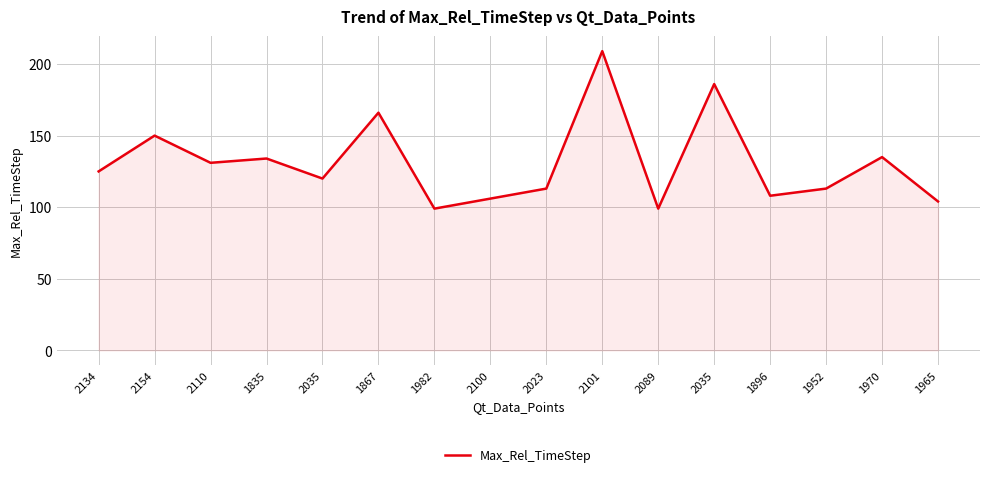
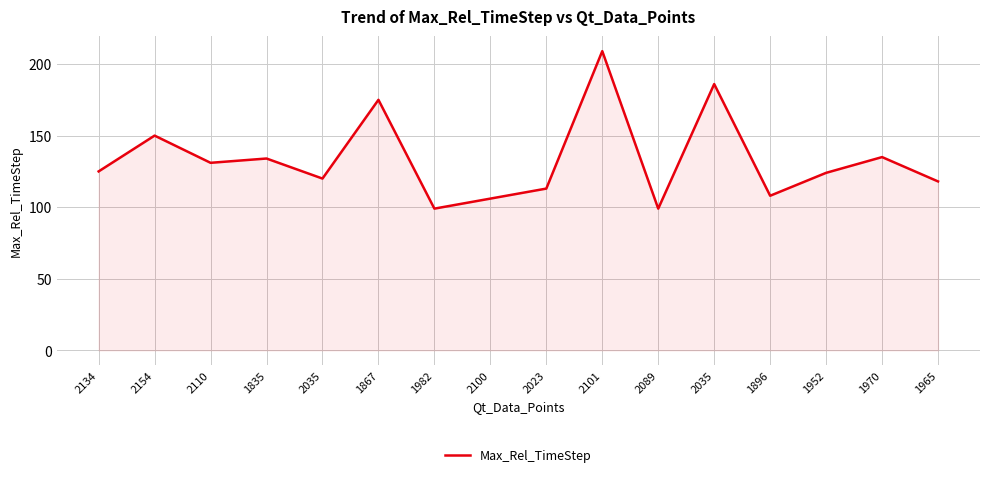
  {
    "2134": 125,
    "2154": 150,
    "2110": 131,
    "1835": 134,
-   "1867": 166,
+   "1867": 175,
    "1982": 99,
    "2100": 106,
    "2023": 113,
    "2101": 209,
    "2089": 99,
    "1896": 108,
-   "1952": 113,
+   "1952": 124,
    "1970": 135,
-   "1965": 104
+   "1965": 118
  }
